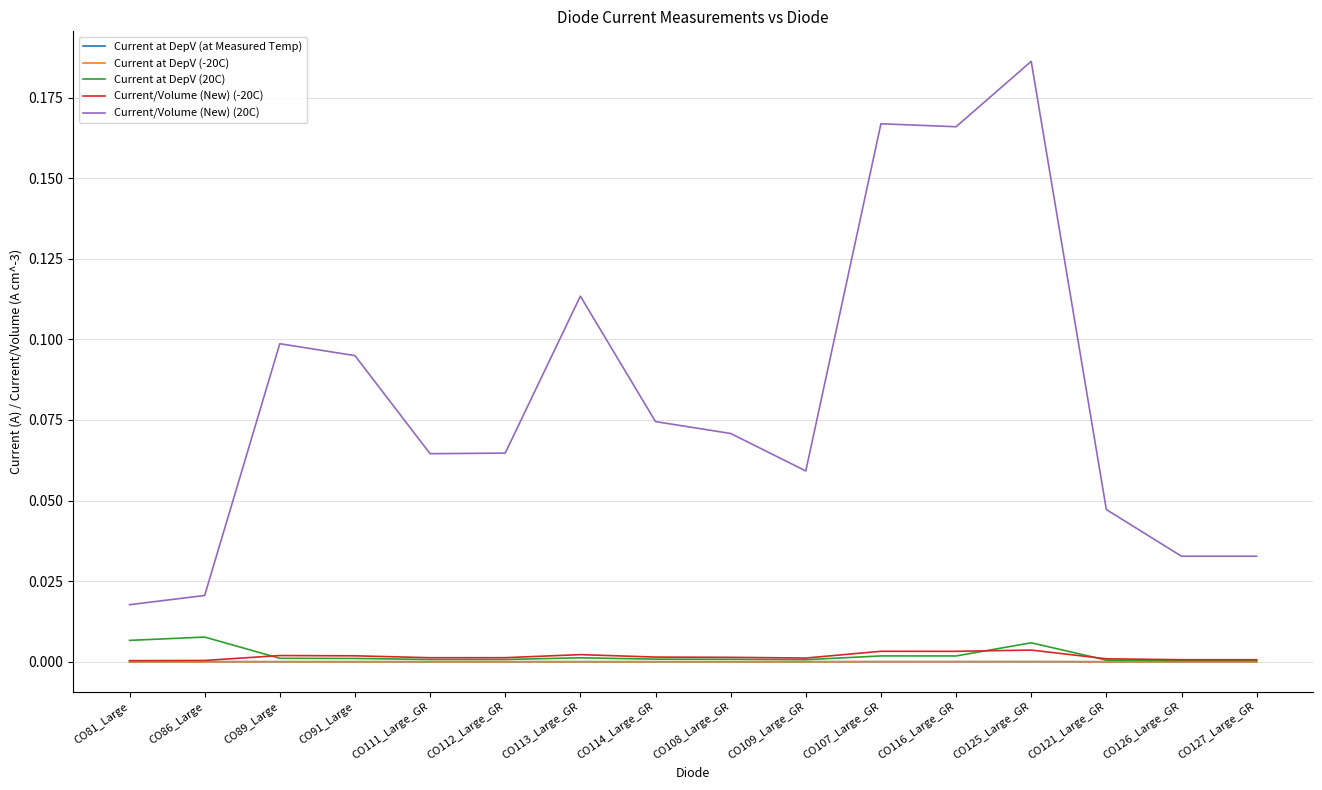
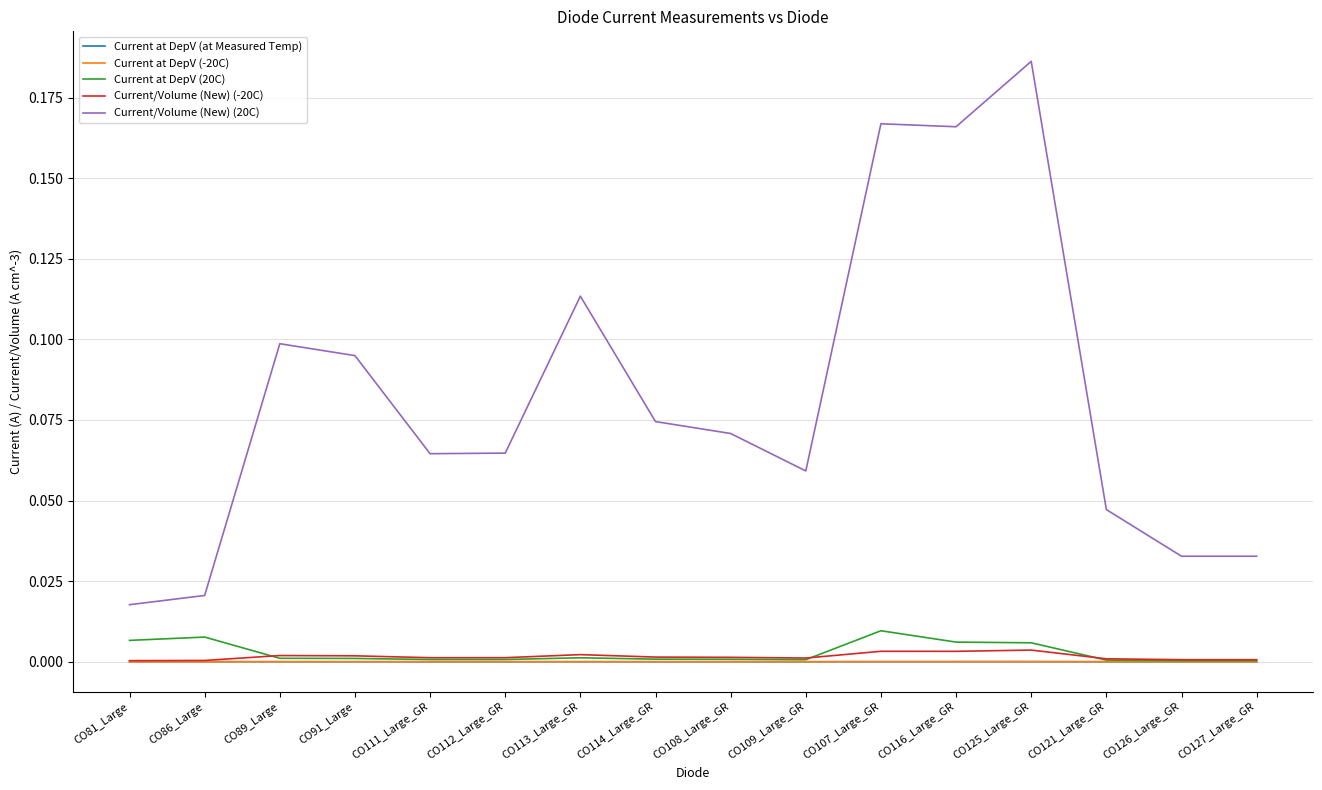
  {
    "Current at DepV (-20C)": {
      "CO89_Large": 0.000,
      "CO91_Large": 0.000,
      "CO113_Large_GR": 0.000,
      "CO107_Large_GR": 0.000,
      "CO116_Large_GR": 0.000,
      "CO125_Large_GR": 0.000
    },
    "Current at DepV (20C)": {
      "CO81_Large": 0.007,
      "CO86_Large": 0.008,
      "CO89_Large": 0.001,
      "CO91_Large": 0.001,
      "CO113_Large_GR": 0.001,
-     "CO107_Large_GR": 0.002,
-     "CO116_Large_GR": 0.002,
+     "CO107_Large_GR": 0.010,
+     "CO116_Large_GR": 0.006,
      "CO125_Large_GR": 0.006
    },
    "Current/Volume (New) (-20C)": {
      "CO89_Large": 0.002,
      "CO91_Large": 0.002,
      "CO113_Large_GR": 0.002,
      "CO107_Large_GR": 0.003,
      "CO116_Large_GR": 0.003,
      "CO125_Large_GR": 0.004
    },
    "Current/Volume (New) (20C)": {
      "CO81_Large": 0.018,
      "CO86_Large": 0.021,
      "CO89_Large": 0.099,
      "CO91_Large": 0.095,
      "CO111_Large_GR": 0.065,
      "CO112_Large_GR": 0.065,
      "CO113_Large_GR": 0.113,
      "CO114_Large_GR": 0.074,
      "CO108_Large_GR": 0.071,
      "CO109_Large_GR": 0.059,
      "CO107_Large_GR": 0.167,
      "CO116_Large_GR": 0.166,
      "CO125_Large_GR": 0.186,
      "CO121_Large_GR": 0.047,
      "CO126_Large_GR": 0.033,
      "CO127_Large_GR": 0.033
    }
  }
